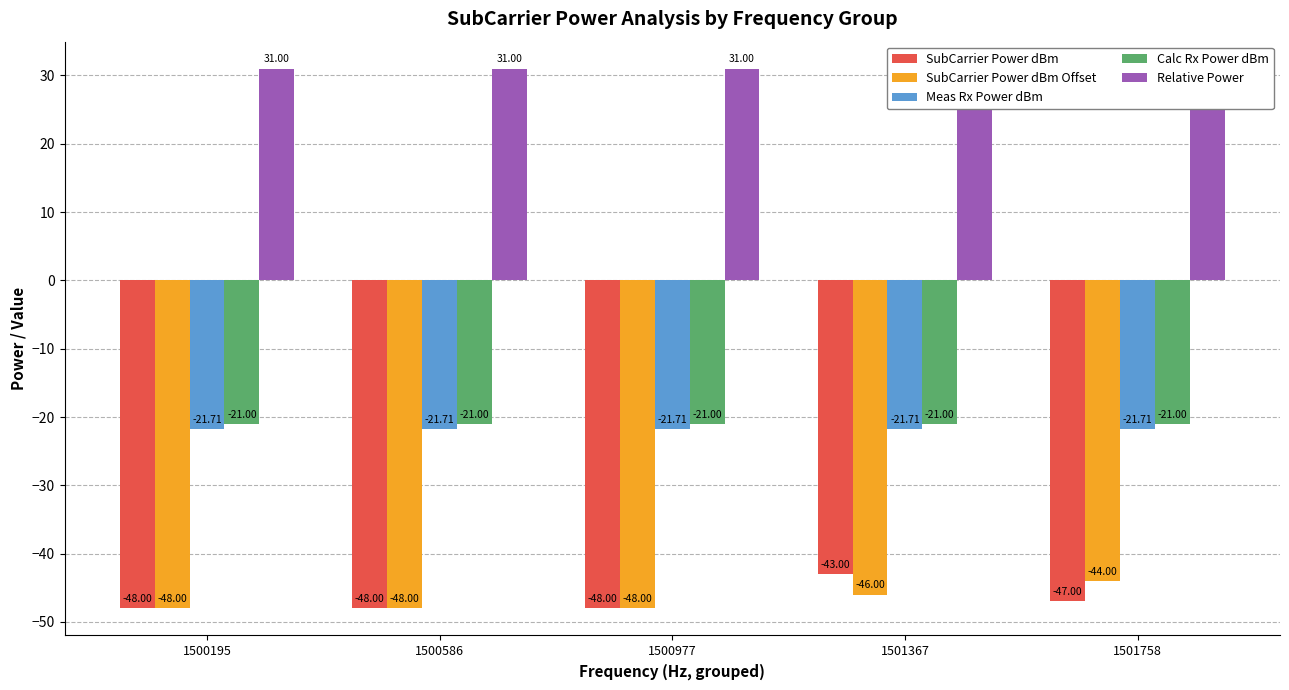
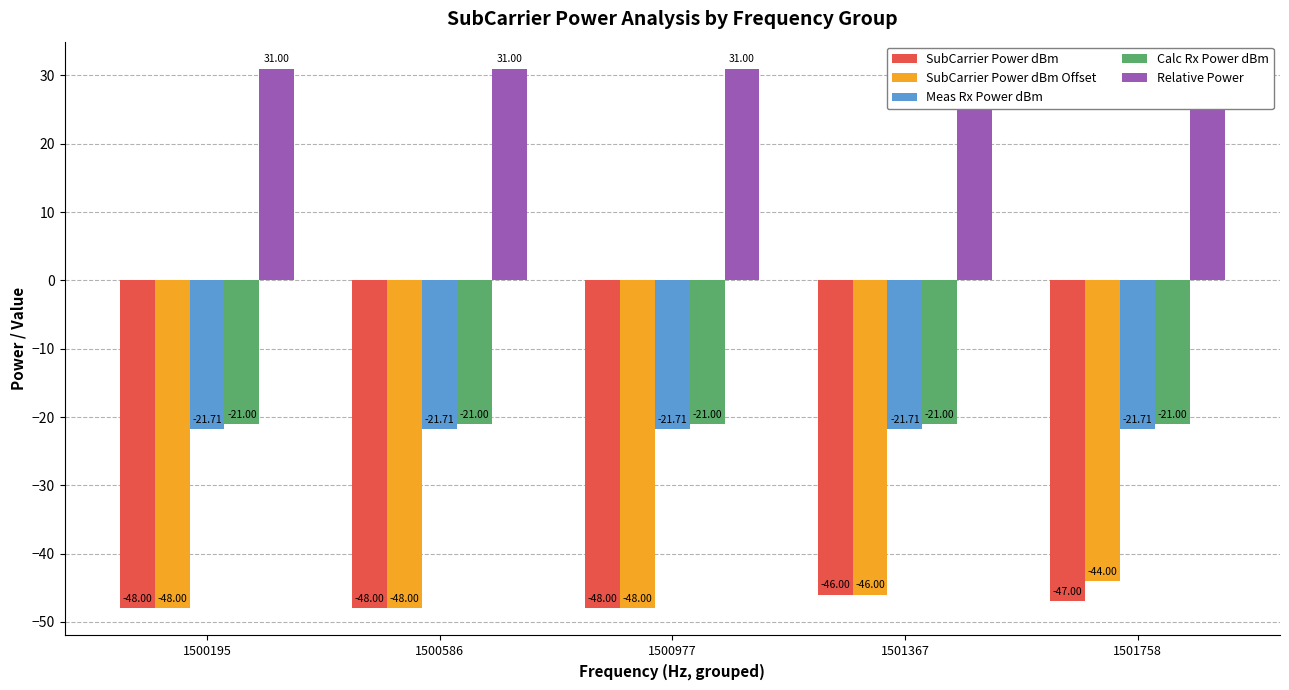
  {
    "SubCarrier Power dBm": {
      "1500195": -48.00,
      "1500586": -48.00,
      "1500977": -48.00,
-     "1501367": -43.00,
+     "1501367": -46.00,
      "1501758": -47.00
    },
    "SubCarrier Power dBm Offset": {
      "1500195": -48.00,
      "1500586": -48.00,
      "1500977": -48.00,
      "1501367": -46.00,
      "1501758": -44.00
    },
    "Meas Rx Power dBm": {
      "1500195": -21.71,
      "1500586": -21.71,
      "1500977": -21.71,
      "1501367": -21.71,
      "1501758": -21.71
    },
    "Calc Rx Power dBm": {
      "1500195": -21.00,
      "1500586": -21.00,
      "1500977": -21.00,
      "1501367": -21.00,
      "1501758": -21.00
    },
    "Relative Power": {
      "1500195": 31.00,
      "1500586": 31.00,
      "1500977": 31.00
    }
  }
